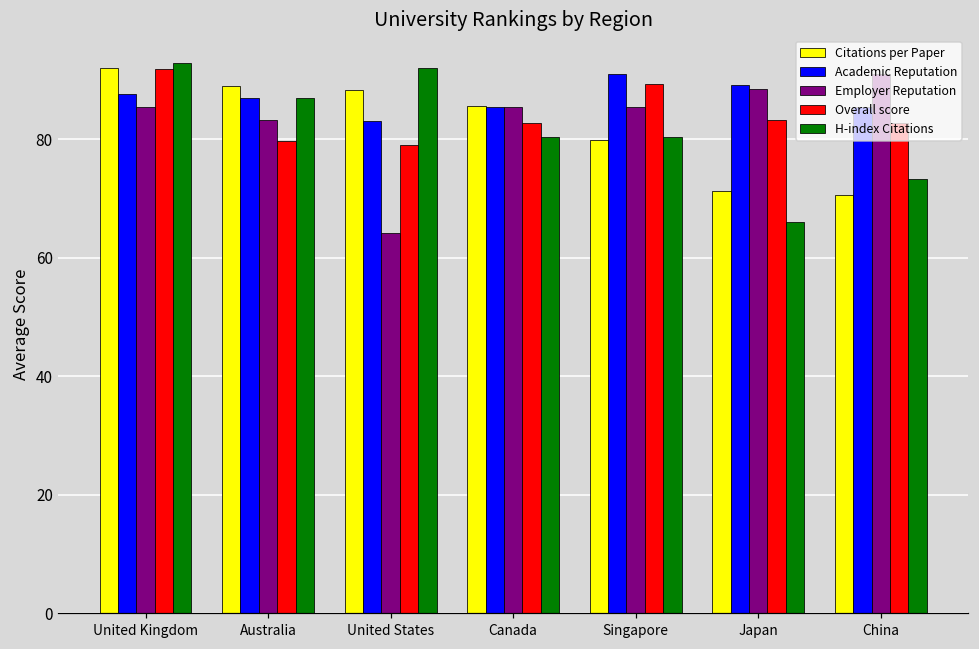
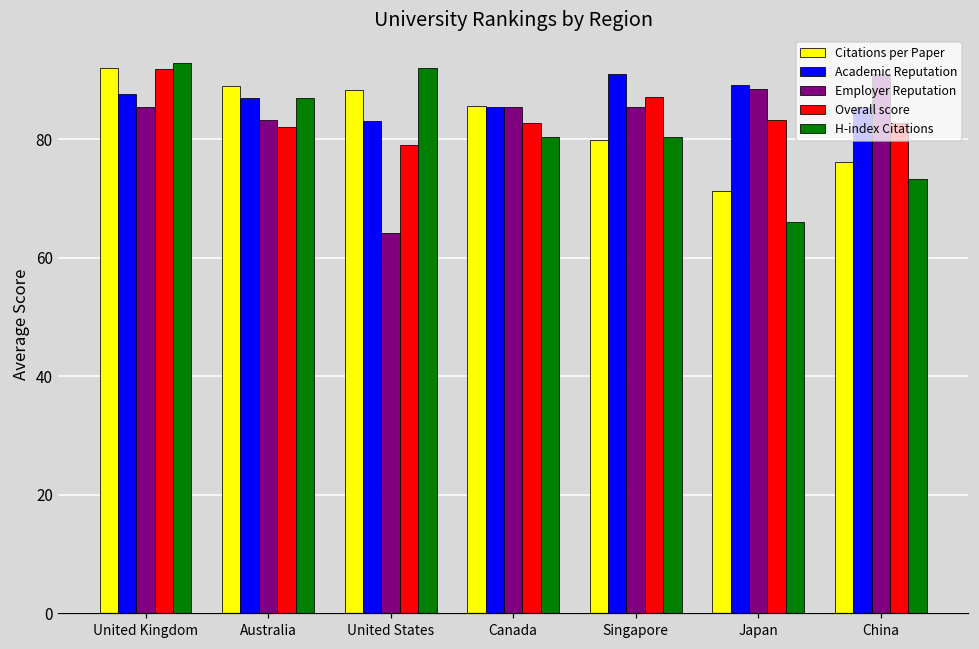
  {
    "Citations per Paper": {
      "United Kingdom": 92,
      "Australia": 89,
      "United States": 88,
      "Canada": 86,
      "Singapore": 80,
      "Japan": 71,
-     "China": 71
+     "China": 76
    },
    "Academic Reputation": {
      "United Kingdom": 88,
      "Australia": 87,
      "United States": 83,
      "Canada": 85,
      "Singapore": 91,
      "Japan": 89
    },
    "Employer Reputation": {
      "United Kingdom": 85,
      "Australia": 83,
      "United States": 64,
      "Canada": 85,
      "Singapore": 85,
      "Japan": 88
    },
    "Overall score": {
      "United Kingdom": 92,
-     "Australia": 80,
+     "Australia": 82,
      "United States": 79,
      "Canada": 83,
-     "Singapore": 89,
+     "Singapore": 87,
      "Japan": 83
    },
    "H-index Citations": {
      "United Kingdom": 93,
      "Australia": 87,
      "United States": 92,
      "Canada": 80,
      "Singapore": 80,
      "Japan": 66,
      "China": 73
    }
  }
